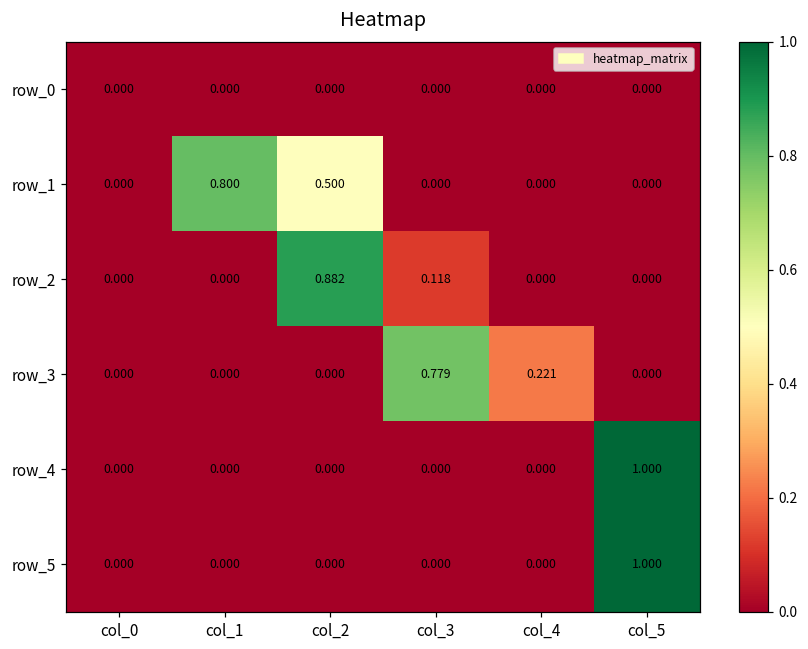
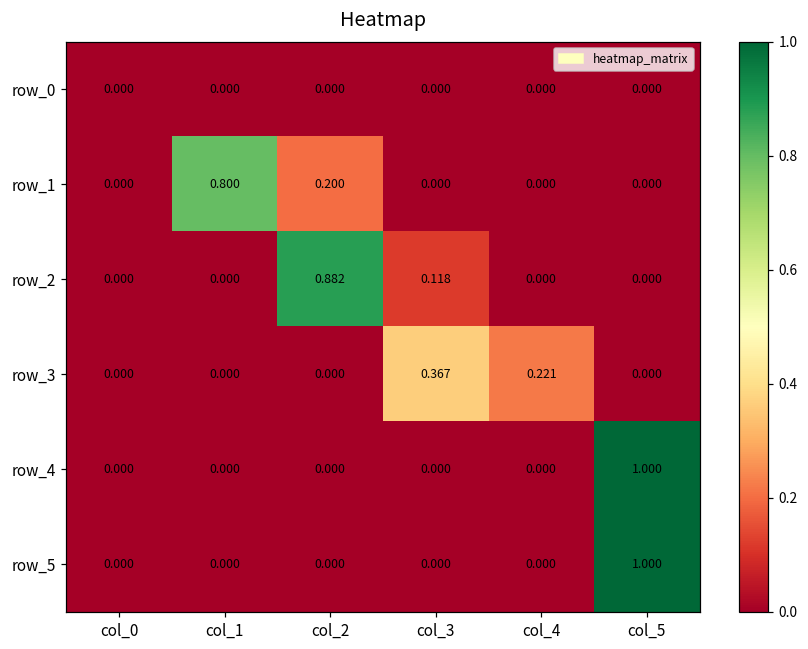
  {
    "row_0": {
      "col_0": 0.000,
      "col_1": 0.000,
      "col_2": 0.000,
      "col_3": 0.000,
      "col_4": 0.000,
      "col_5": 0.000
    },
    "row_1": {
      "col_0": 0.000,
      "col_1": 0.800,
-     "col_2": 0.500,
+     "col_2": 0.200,
      "col_3": 0.000,
      "col_4": 0.000,
      "col_5": 0.000
    },
    "row_2": {
      "col_0": 0.000,
      "col_1": 0.000,
      "col_2": 0.882,
      "col_3": 0.118,
      "col_4": 0.000,
      "col_5": 0.000
    },
    "row_3": {
      "col_0": 0.000,
      "col_1": 0.000,
      "col_2": 0.000,
-     "col_3": 0.779,
+     "col_3": 0.367,
      "col_4": 0.221,
      "col_5": 0.000
    },
    "row_4": {
      "col_0": 0.000,
      "col_1": 0.000,
      "col_2": 0.000,
      "col_3": 0.000,
      "col_4": 0.000,
      "col_5": 1.000
    },
    "row_5": {
      "col_0": 0.000,
      "col_1": 0.000,
      "col_2": 0.000,
      "col_3": 0.000,
      "col_4": 0.000,
      "col_5": 1.000
    }
  }
